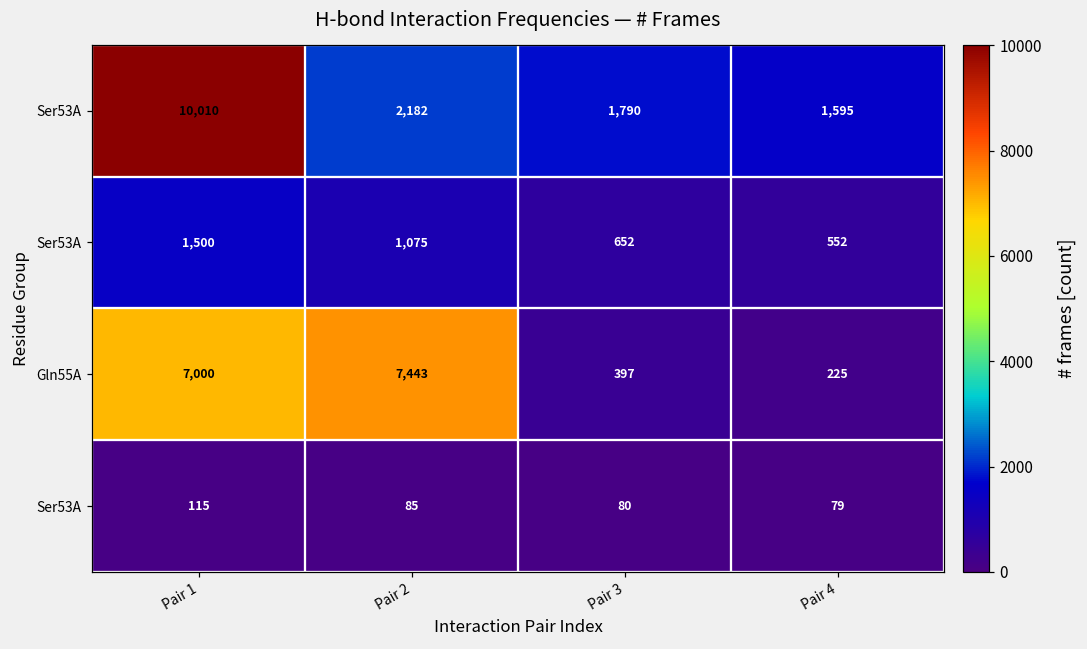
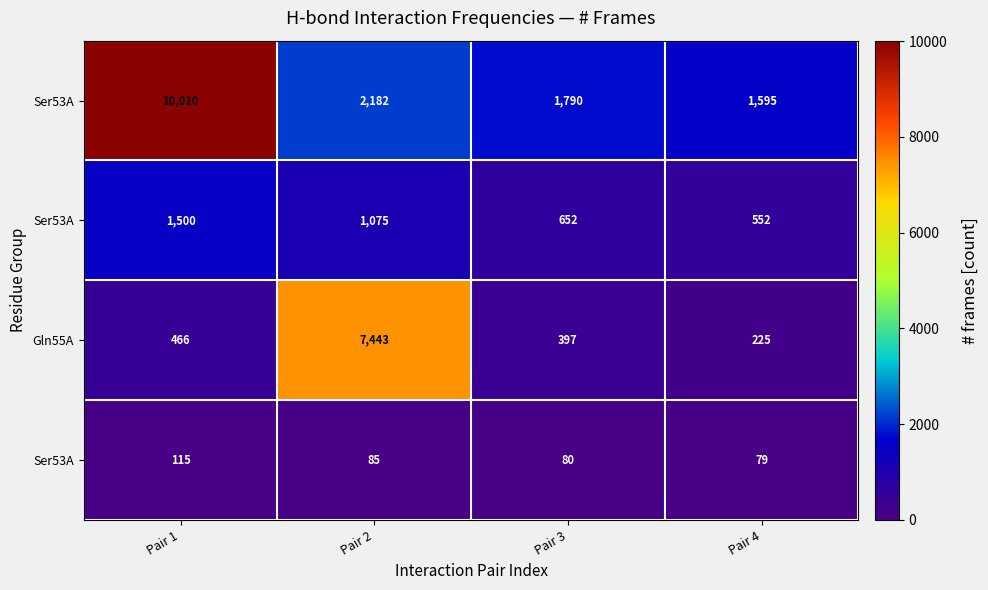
  {
    "Gln55A": {
-     "Pair 1": "7,000",
+     "Pair 1": "466",
      "Pair 2": "7,443",
      "Pair 3": "397",
      "Pair 4": "225"
    }
  }
